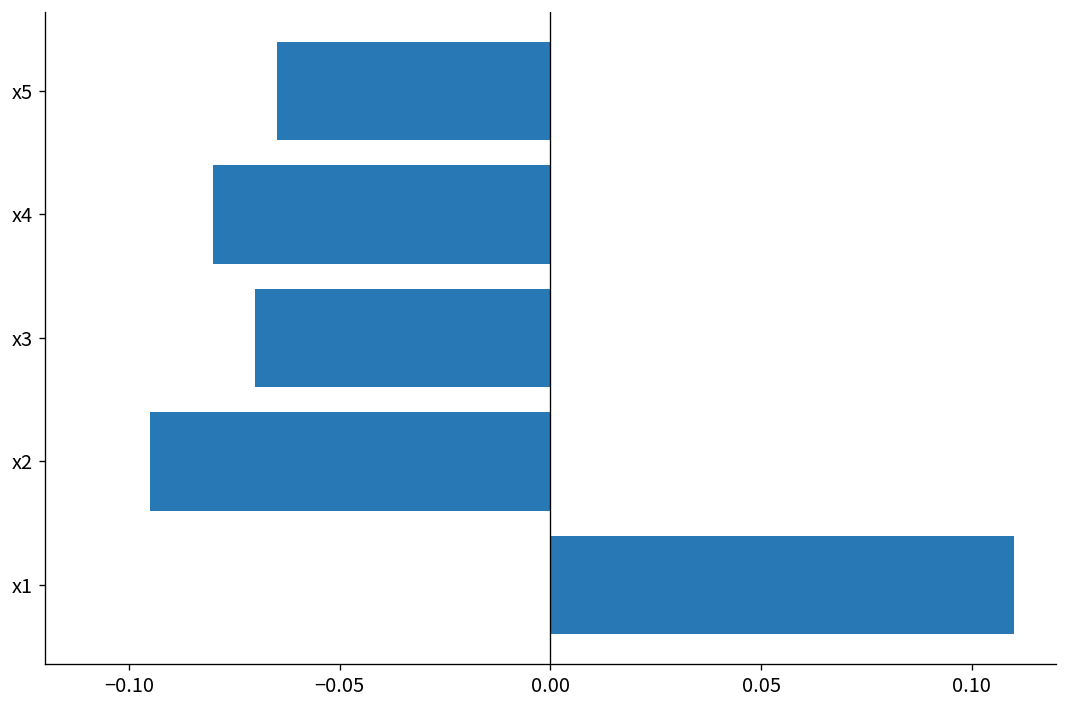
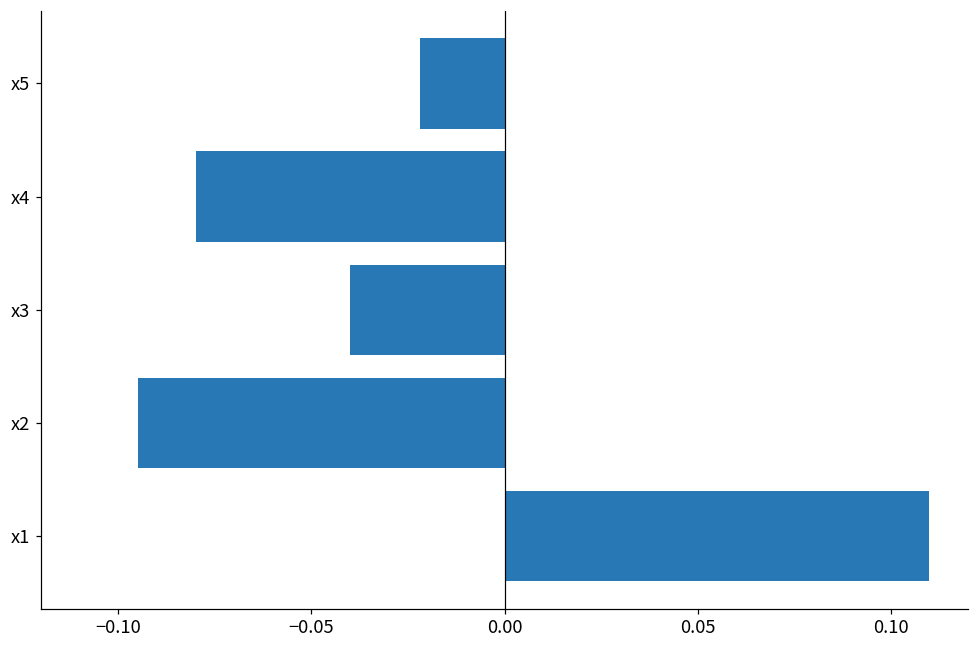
  {
-   "x5": -0.065,
+   "x5": -0.022,
    "x4": -0.080,
-   "x3": -0.07,
+   "x3": -0.04,
    "x2": -0.095,
    "x1": 0.110
  }
